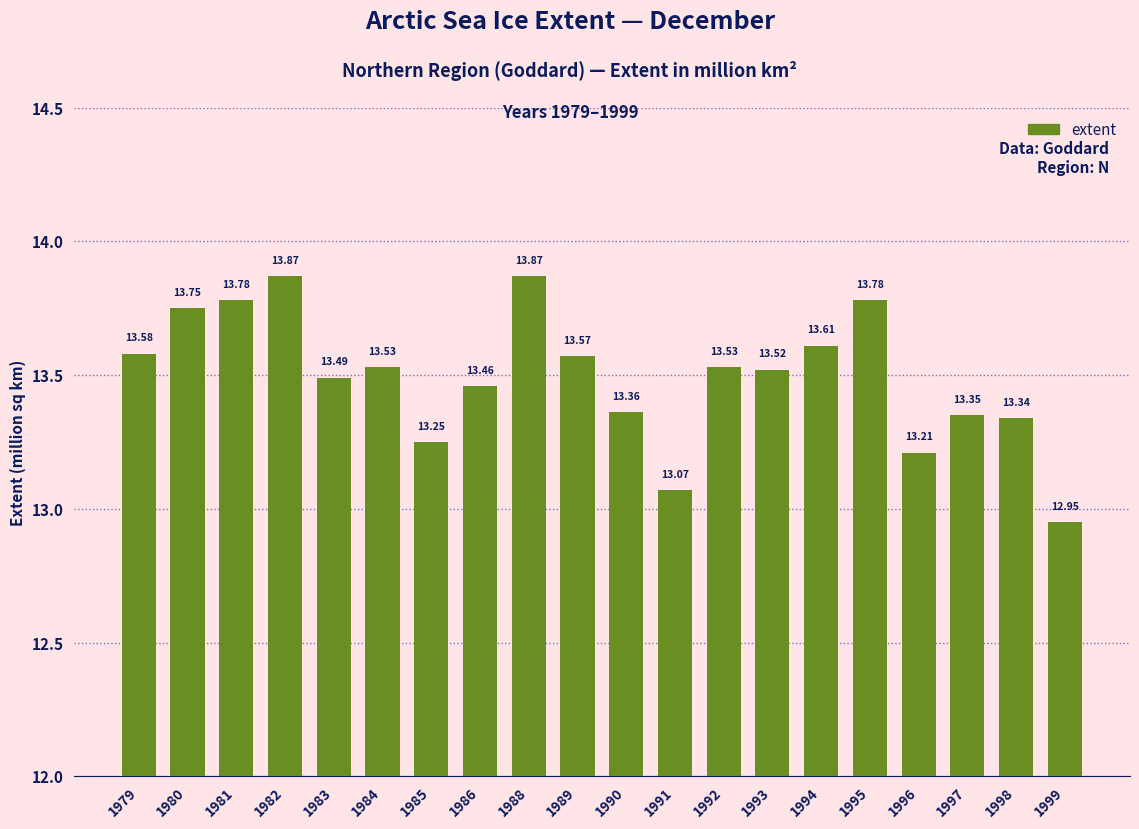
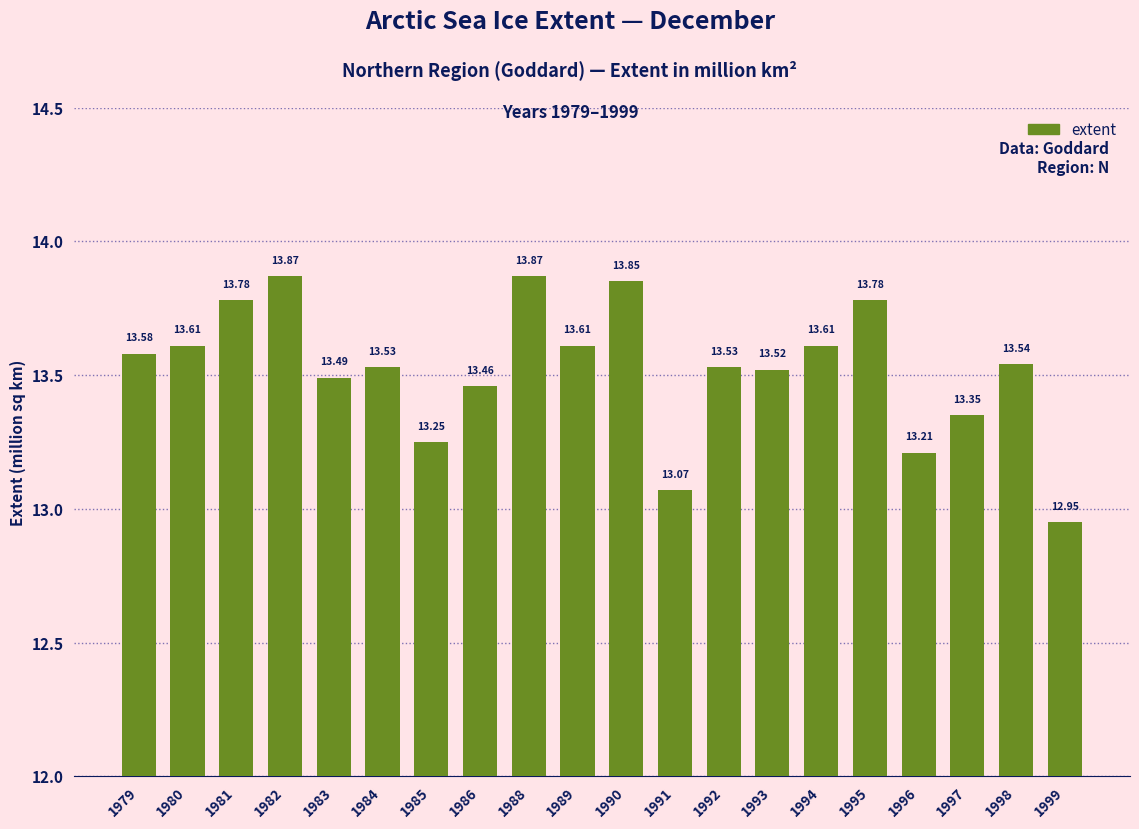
  {
    "1979": 13.58,
-   "1980": 13.75,
+   "1980": 13.61,
    "1981": 13.78,
    "1982": 13.87,
    "1983": 13.49,
    "1984": 13.53,
    "1985": 13.25,
    "1986": 13.46,
    "1988": 13.87,
-   "1989": 13.57,
-   "1990": 13.36,
+   "1989": 13.61,
+   "1990": 13.85,
    "1991": 13.07,
    "1992": 13.53,
    "1993": 13.52,
    "1994": 13.61,
    "1995": 13.78,
    "1996": 13.21,
    "1997": 13.35,
-   "1998": 13.34,
+   "1998": 13.54,
    "1999": 12.95
  }
